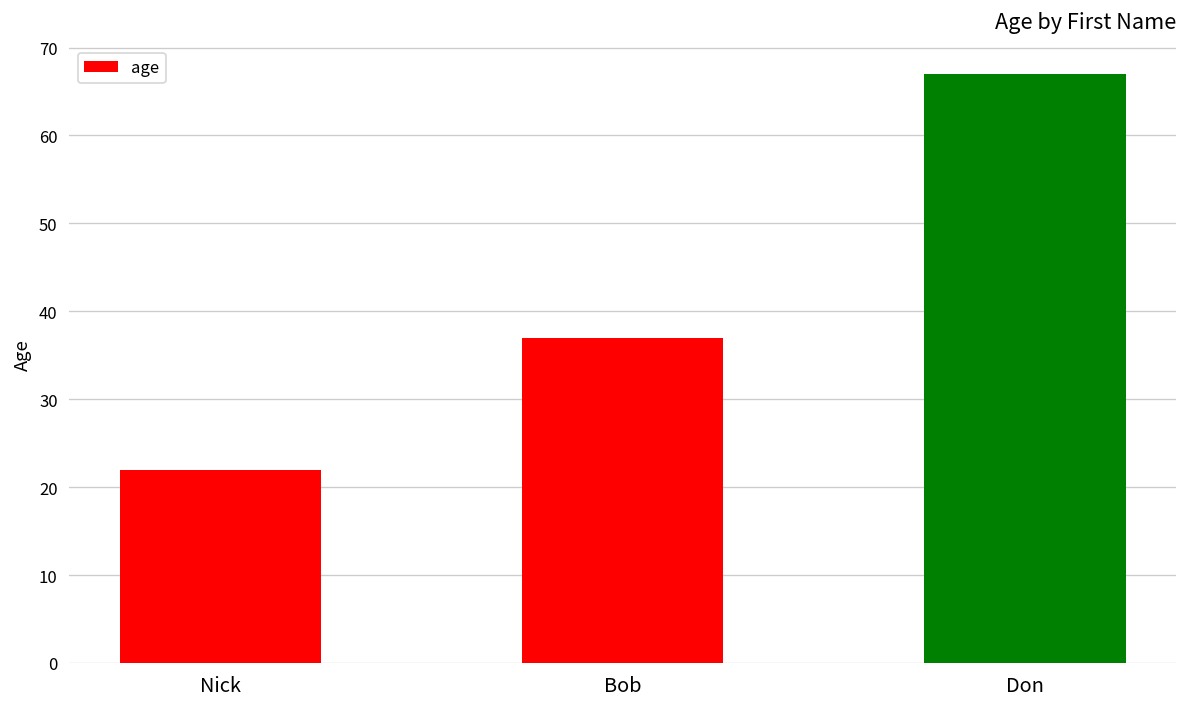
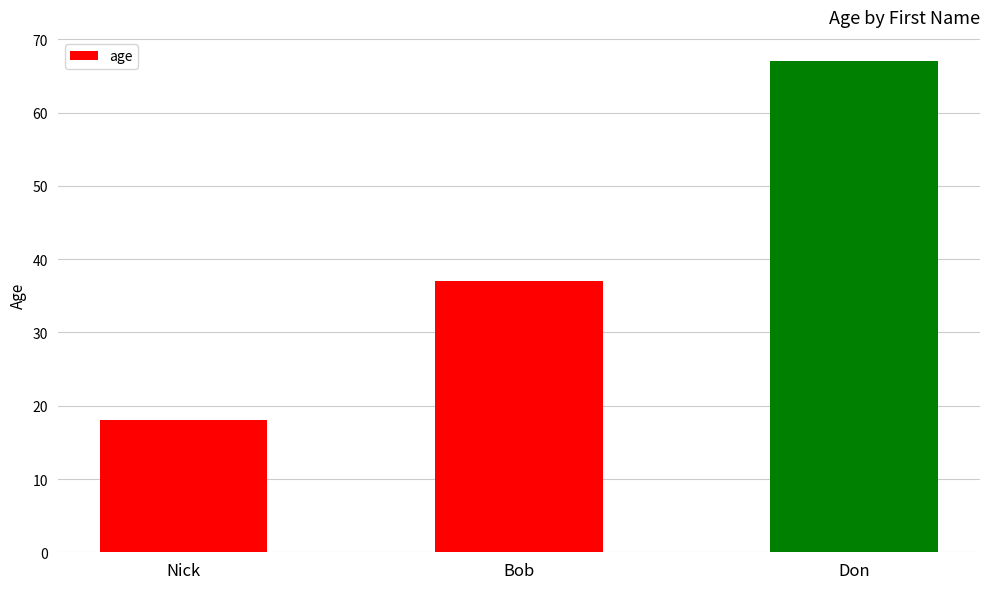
  {
-   "Nick": 22,
+   "Nick": 18,
    "Bob": 37,
    "Don": 67
  }
